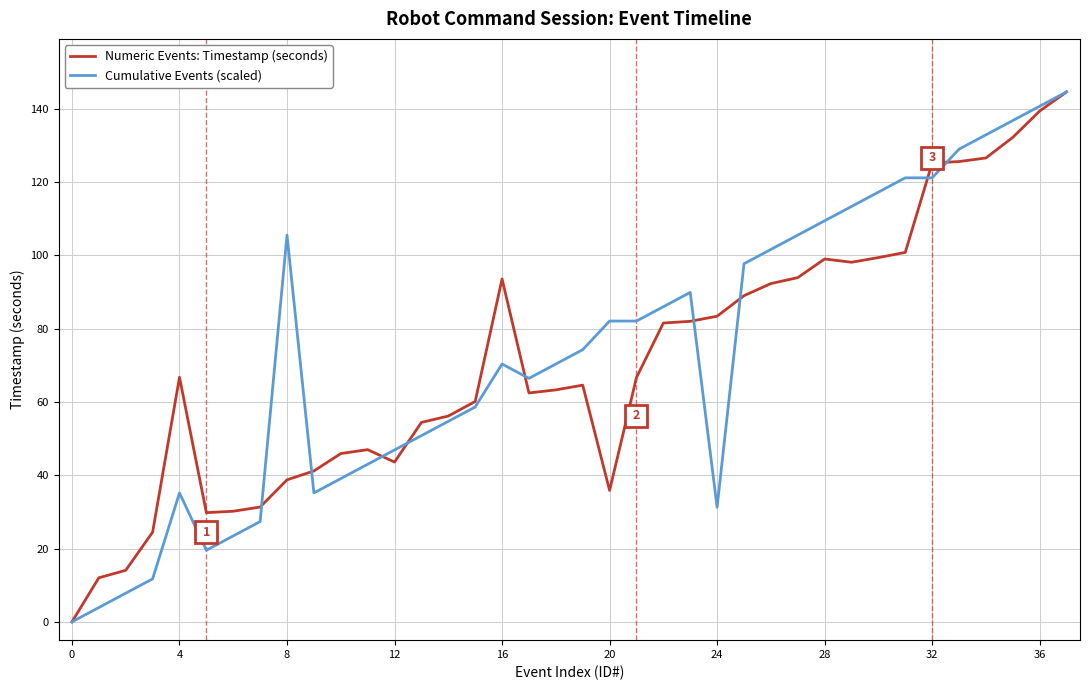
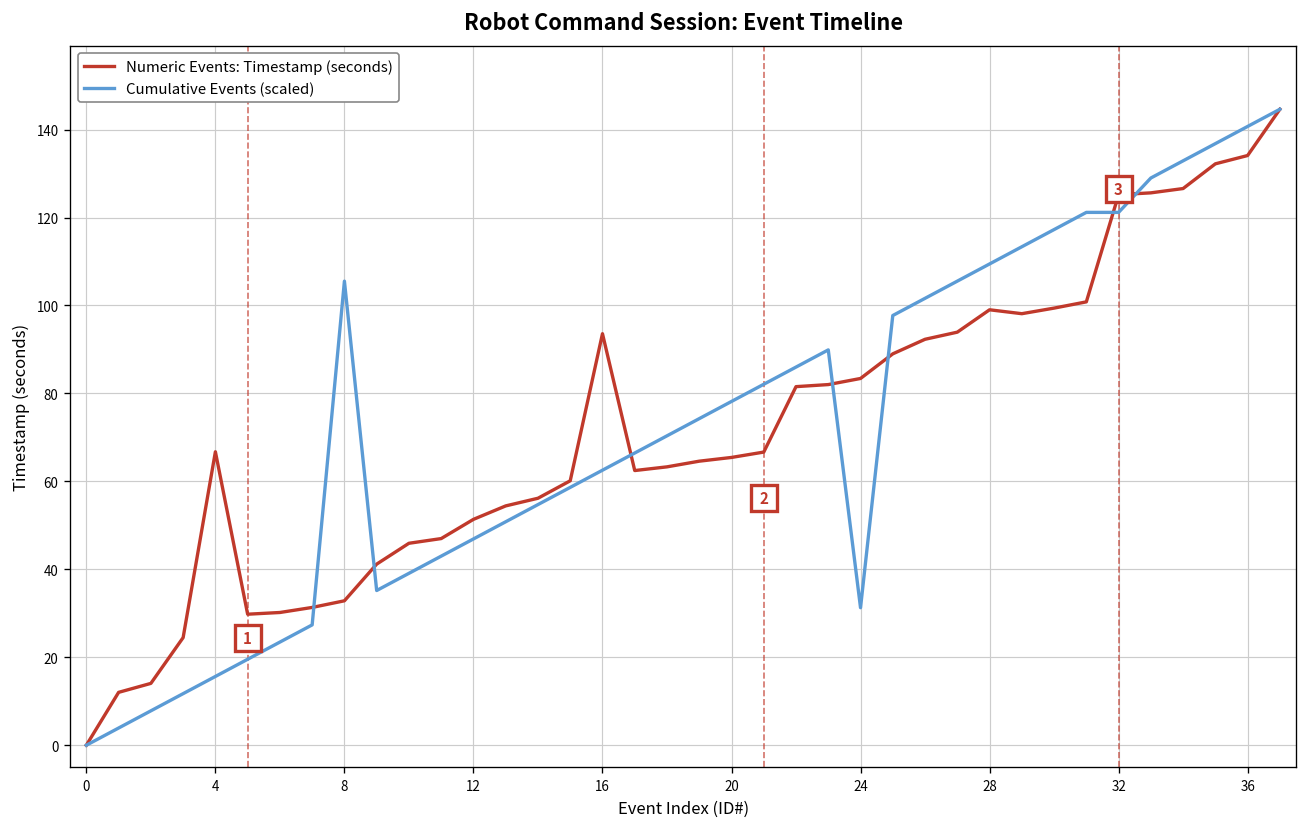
  {
    "Numeric Events: Timestamp (seconds)": {
      "4": 67,
-     "8": 39,
-     "12": 44,
+     "8": 33,
+     "12": 51,
      "16": 94,
-     "20": 36,
+     "20": 65,
      "24": 83,
      "28": 99,
-     "36": 139
+     "36": 134
    },
    "Cumulative Events (scaled)": {
-     "4": 35,
+     "4": 16,
      "8": 106,
      "12": 47,
-     "16": 70,
-     "20": 82,
+     "16": 63,
+     "20": 78,
      "24": 31,
      "28": 109,
      "32": 121,
      "36": 141
    }
  }
